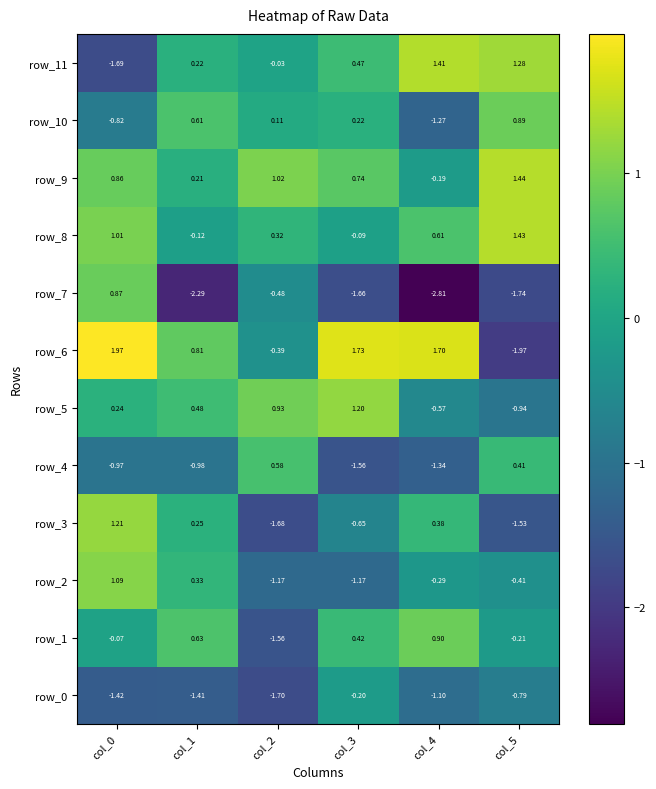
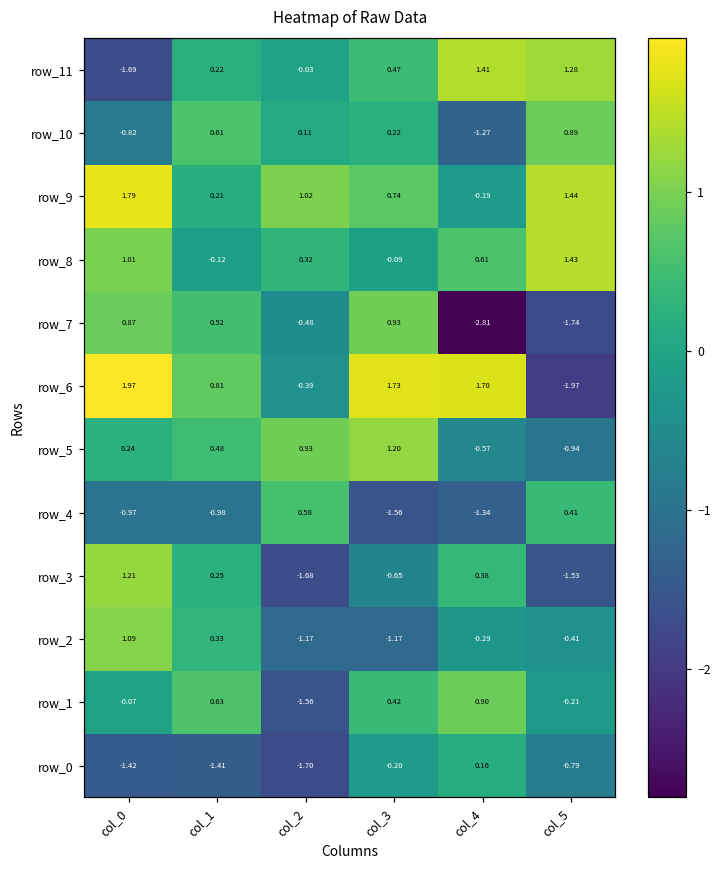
  {
    "row_11": {
      "col_0": -1.69,
      "col_1": 0.22,
      "col_2": -0.03,
      "col_3": 0.47,
      "col_4": 1.41,
      "col_5": 1.28
    },
    "row_10": {
      "col_0": -0.82,
      "col_1": 0.61,
      "col_2": 0.11,
      "col_3": 0.22,
      "col_4": -1.27,
      "col_5": 0.89
    },
    "row_9": {
-     "col_0": 0.86,
+     "col_0": 1.79,
      "col_1": 0.21,
      "col_2": 1.02,
      "col_3": 0.74,
      "col_4": -0.19,
      "col_5": 1.44
    },
    "row_8": {
      "col_0": 1.01,
      "col_1": -0.12,
      "col_2": 0.32,
      "col_3": -0.09,
      "col_4": 0.61,
      "col_5": 1.43
    },
    "row_7": {
      "col_0": 0.87,
-     "col_1": -2.29,
+     "col_1": 0.52,
      "col_2": -0.48,
-     "col_3": -1.66,
+     "col_3": 0.93,
      "col_4": -2.81,
      "col_5": -1.74
    },
    "row_6": {
      "col_0": 1.97,
      "col_1": 0.81,
      "col_2": -0.39,
      "col_3": 1.73,
      "col_4": 1.70,
      "col_5": -1.97
    },
    "row_5": {
      "col_0": 0.24,
      "col_1": 0.48,
      "col_2": 0.93,
      "col_3": 1.20,
      "col_4": -0.57,
      "col_5": -0.94
    },
    "row_4": {
      "col_0": -0.97,
      "col_1": -0.98,
      "col_2": 0.58,
      "col_3": -1.56,
      "col_4": -1.34,
      "col_5": 0.41
    },
    "row_3": {
      "col_0": 1.21,
      "col_1": 0.25,
      "col_2": -1.68,
      "col_3": -0.65,
      "col_4": 0.38,
      "col_5": -1.53
    },
    "row_2": {
      "col_0": 1.09,
      "col_1": 0.33,
      "col_2": -1.17,
      "col_3": -1.17,
      "col_4": -0.29,
      "col_5": -0.41
    },
    "row_1": {
      "col_0": -0.07,
      "col_1": 0.63,
      "col_2": -1.56,
      "col_3": 0.42,
      "col_4": 0.90,
      "col_5": -0.21
    },
    "row_0": {
      "col_0": -1.42,
      "col_1": -1.41,
      "col_2": -1.70,
      "col_3": -0.20,
-     "col_4": -1.10,
+     "col_4": 0.16,
      "col_5": -0.79
    }
  }
